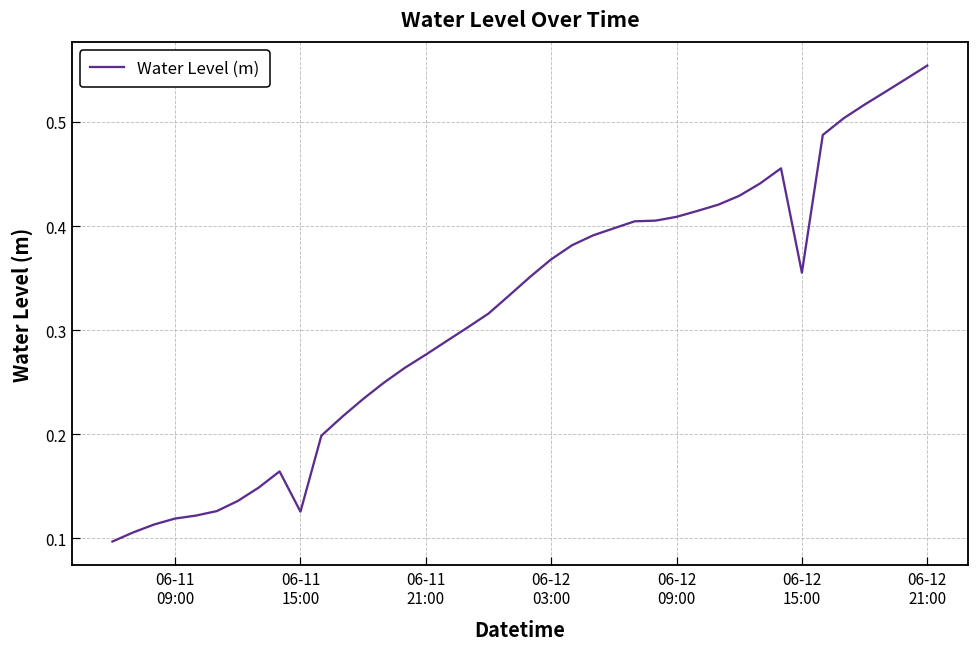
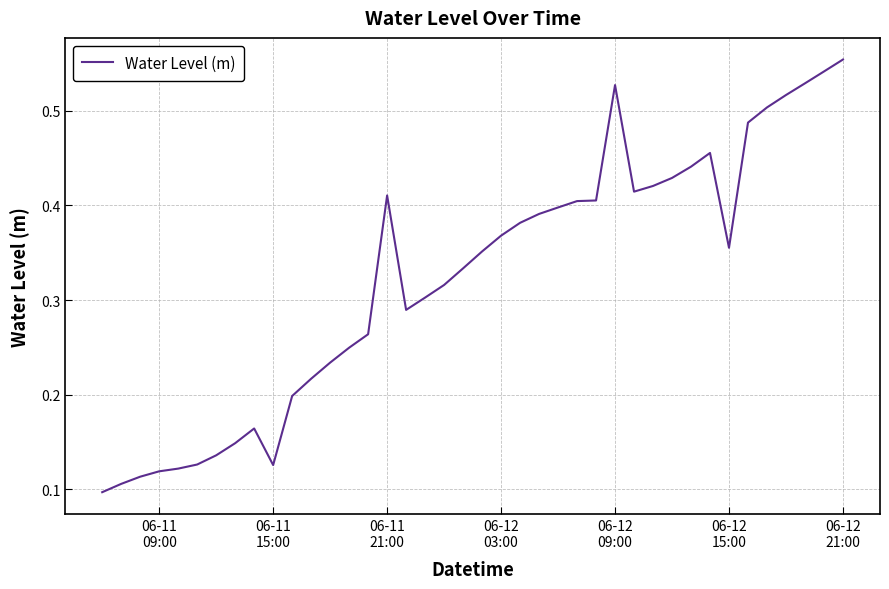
  {
    "06-11 09:00": 0.12,
    "06-11 15:00": 0.13,
-   "06-11 21:00": 0.28,
+   "06-11 21:00": 0.41,
    "06-12 03:00": 0.37,
-   "06-12 09:00": 0.41,
+   "06-12 09:00": 0.53,
    "06-12 15:00": 0.36,
    "06-12 21:00": 0.55
  }
